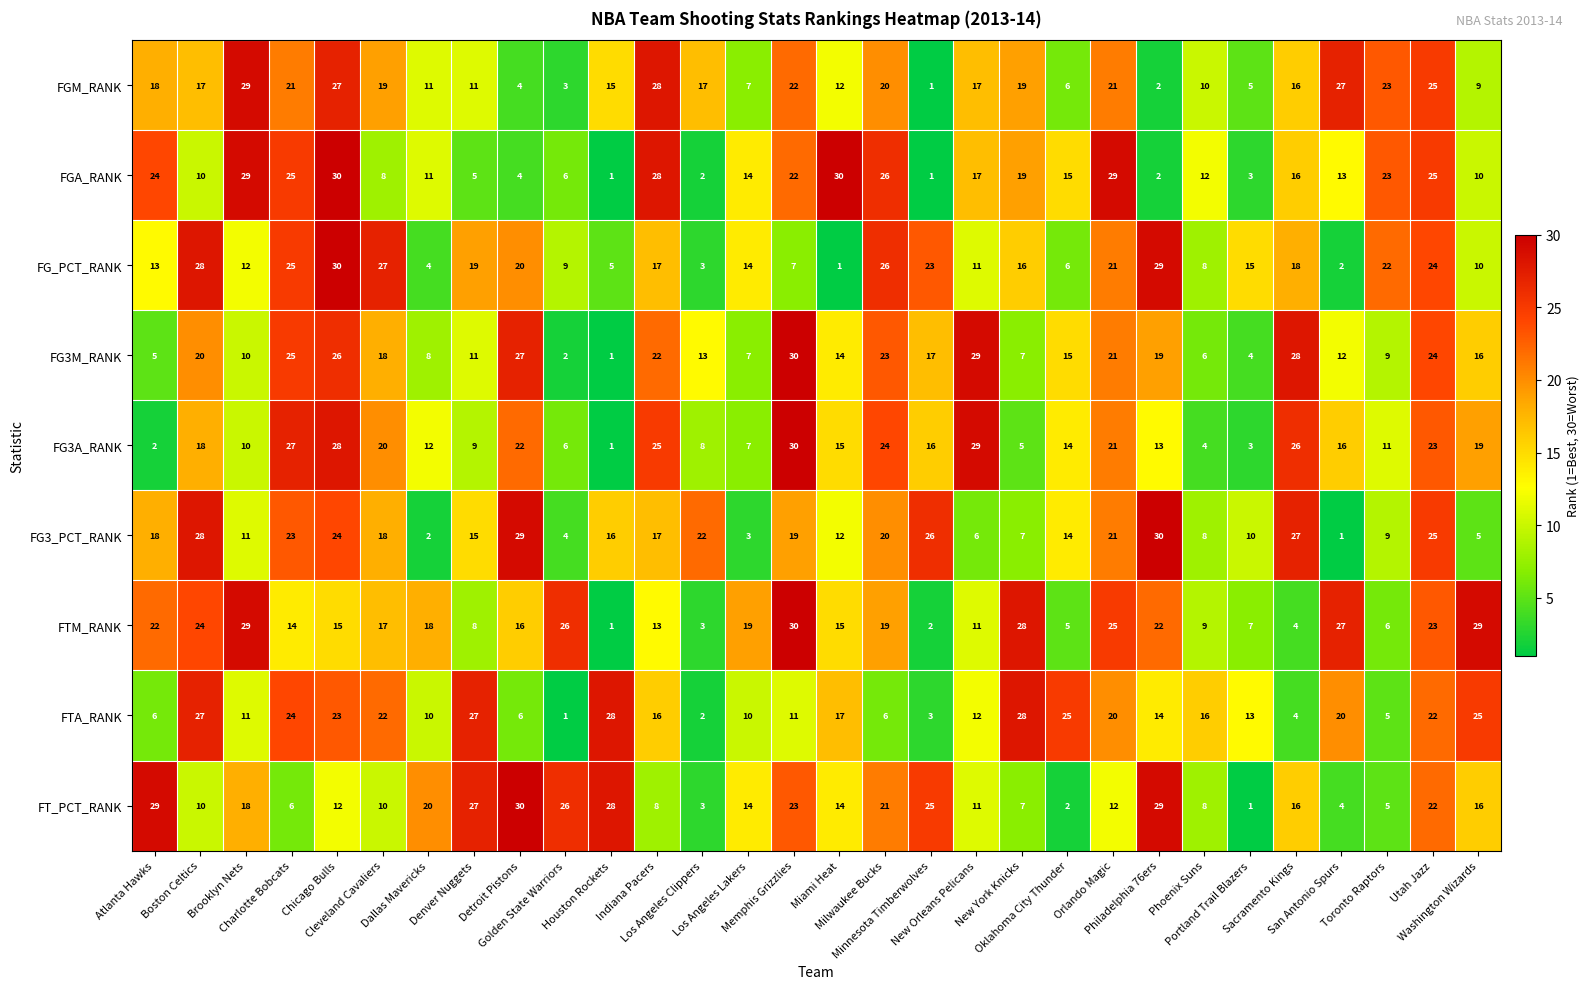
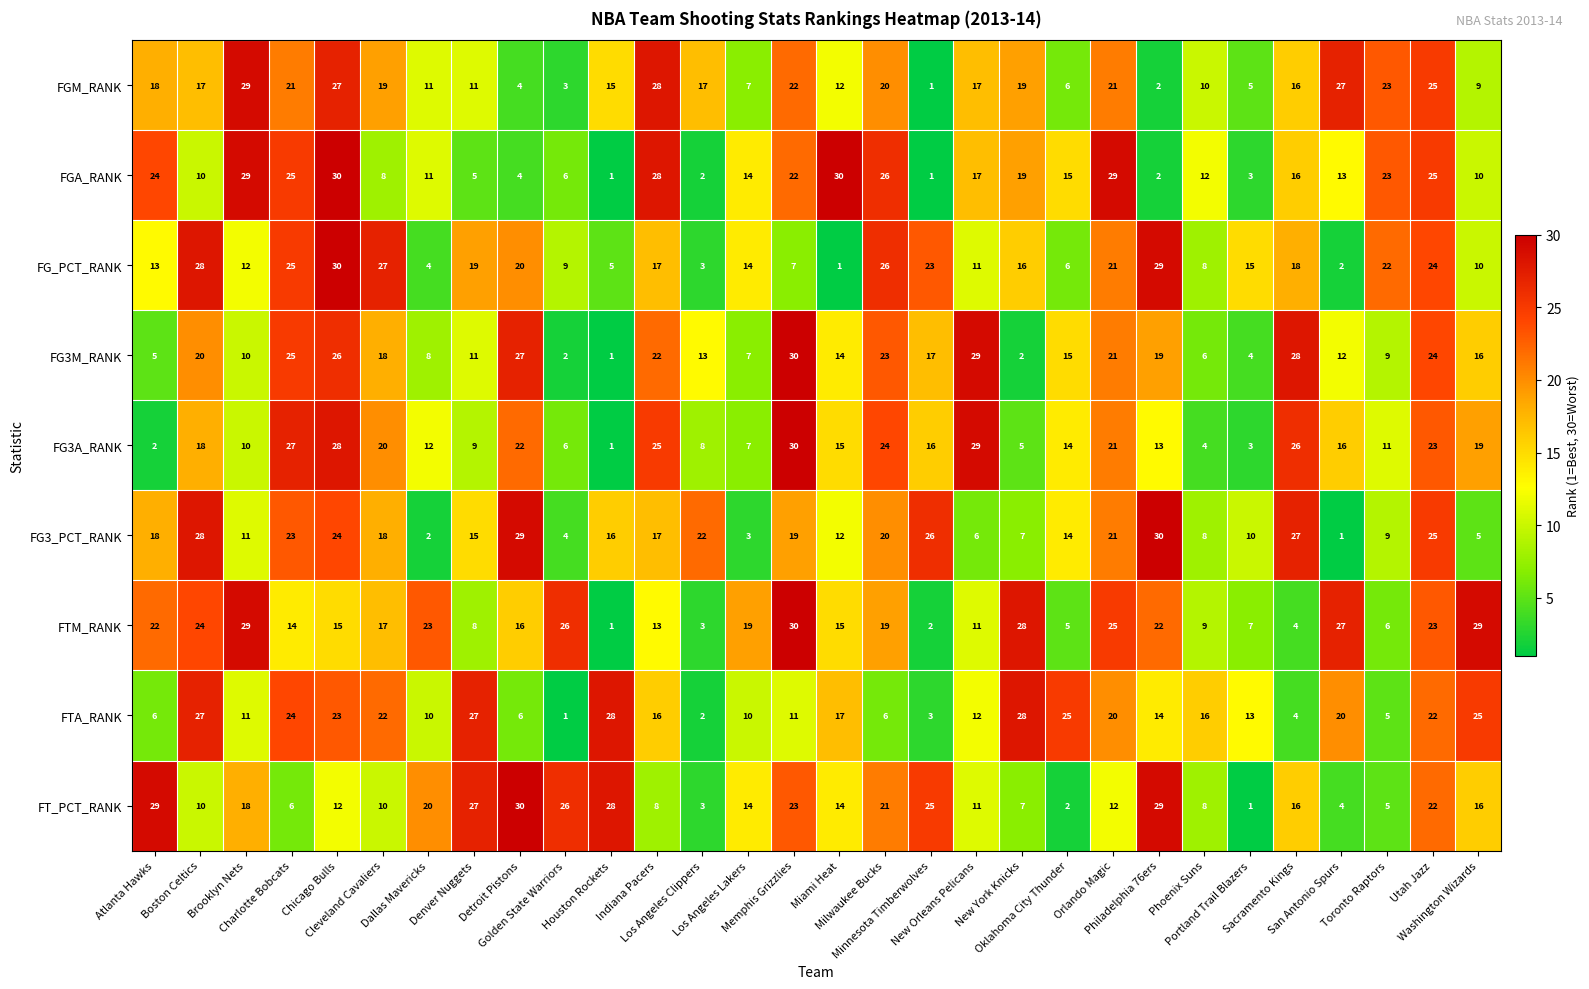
  {
    "FG3M_RANK": {
      "Atlanta Hawks": 5,
      "Boston Celtics": 20,
      "Brooklyn Nets": 10,
      "Charlotte Bobcats": 25,
      "Chicago Bulls": 26,
      "Cleveland Cavaliers": 18,
      "Dallas Mavericks": 8,
      "Denver Nuggets": 11,
      "Detroit Pistons": 27,
      "Golden State Warriors": 2,
      "Houston Rockets": 1,
      "Indiana Pacers": 22,
      "Los Angeles Clippers": 13,
      "Los Angeles Lakers": 7,
      "Memphis Grizzlies": 30,
      "Miami Heat": 14,
      "Milwaukee Bucks": 23,
      "Minnesota Timberwolves": 17,
      "New Orleans Pelicans": 29,
-     "New York Knicks": 7,
+     "New York Knicks": 2,
      "Oklahoma City Thunder": 15,
      "Orlando Magic": 21,
      "Philadelphia 76ers": 19,
      "Phoenix Suns": 6,
      "Portland Trail Blazers": 4,
      "Sacramento Kings": 28,
      "San Antonio Spurs": 12,
      "Toronto Raptors": 9,
      "Utah Jazz": 24,
      "Washington Wizards": 16
    },
    "FTM_RANK": {
      "Atlanta Hawks": 22,
      "Boston Celtics": 24,
      "Brooklyn Nets": 29,
      "Charlotte Bobcats": 14,
      "Chicago Bulls": 15,
      "Cleveland Cavaliers": 17,
-     "Dallas Mavericks": 18,
+     "Dallas Mavericks": 23,
      "Denver Nuggets": 8,
      "Detroit Pistons": 16,
      "Golden State Warriors": 26,
      "Houston Rockets": 1,
      "Indiana Pacers": 13,
      "Los Angeles Clippers": 3,
      "Los Angeles Lakers": 19,
      "Memphis Grizzlies": 30,
      "Miami Heat": 15,
      "Milwaukee Bucks": 19,
      "Minnesota Timberwolves": 2,
      "New Orleans Pelicans": 11,
      "New York Knicks": 28,
      "Oklahoma City Thunder": 5,
      "Orlando Magic": 25,
      "Philadelphia 76ers": 22,
      "Phoenix Suns": 9,
      "Portland Trail Blazers": 7,
      "Sacramento Kings": 4,
      "San Antonio Spurs": 27,
      "Toronto Raptors": 6,
      "Utah Jazz": 23,
      "Washington Wizards": 29
    }
  }
